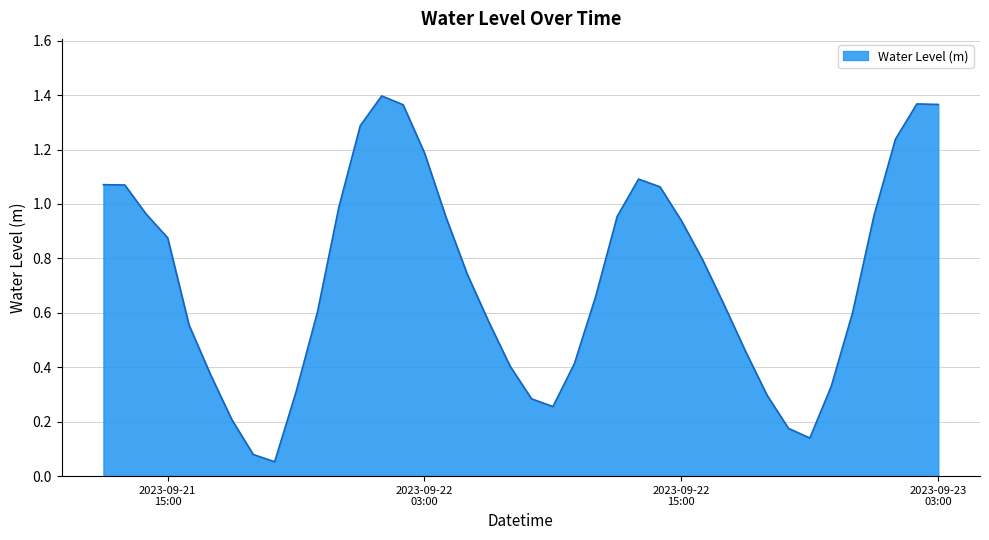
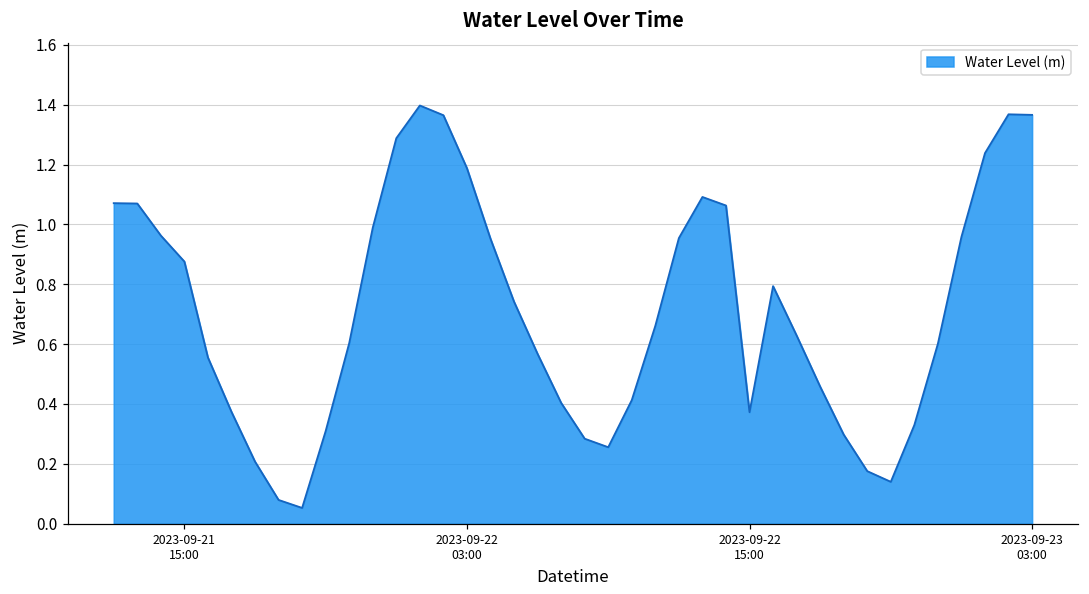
  {
    "2023-09-21 15:00": 0.88,
    "2023-09-22 03:00": 1.19,
-   "2023-09-22 15:00": 0.94,
+   "2023-09-22 15:00": 0.37,
    "2023-09-23 03:00": 1.37
  }
